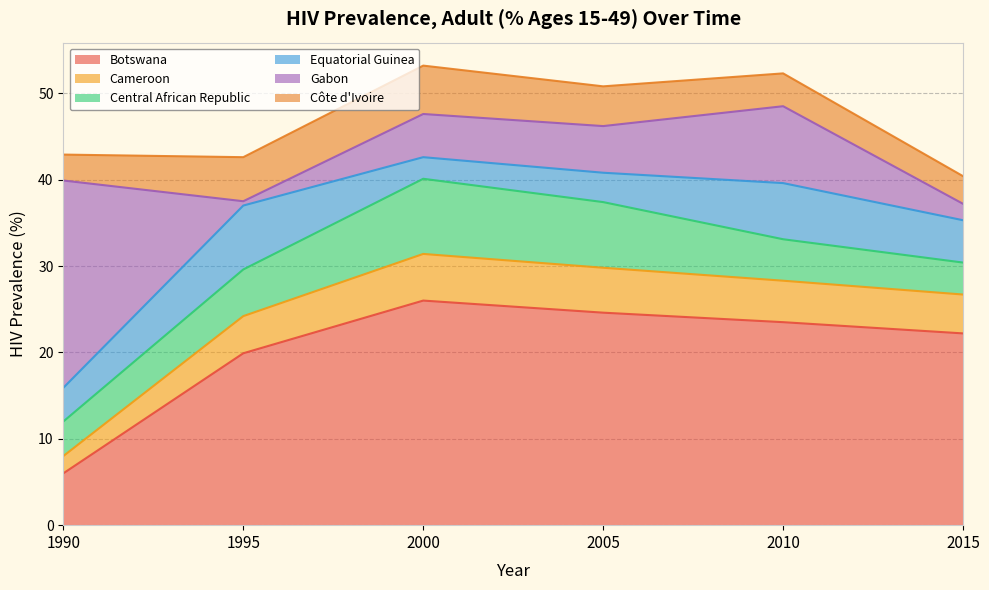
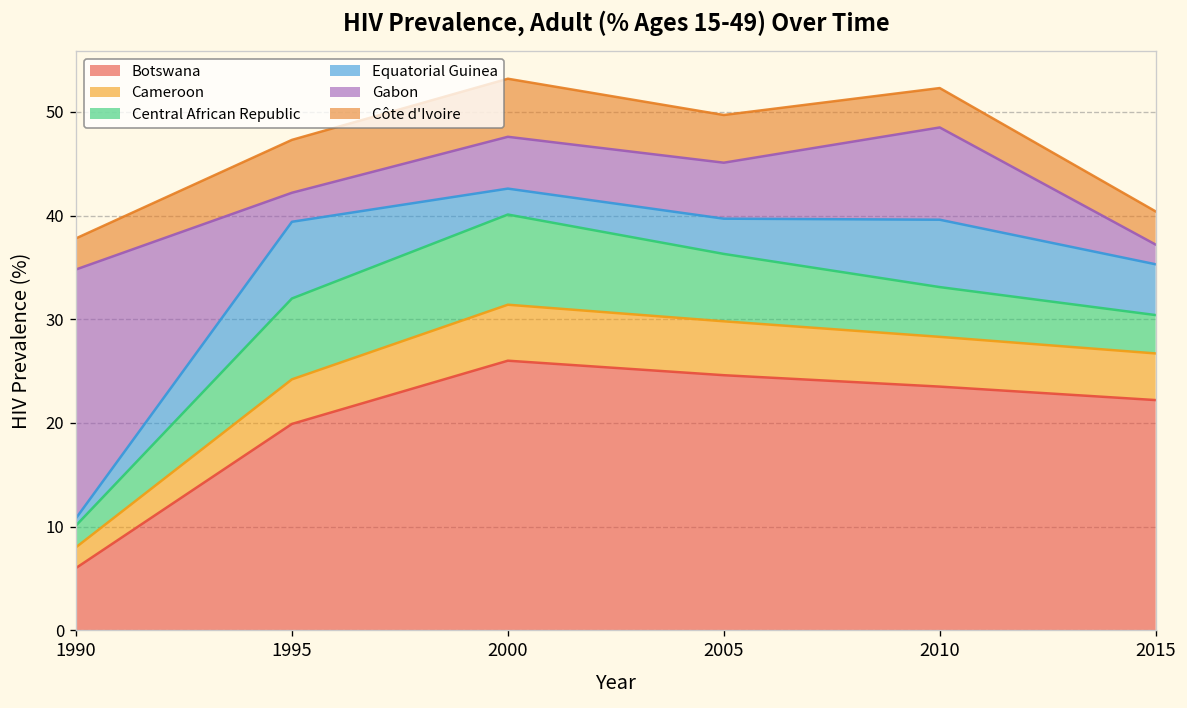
  {
    "Central African Republic": {
-     "1990": 4,
-     "1995": 5,
+     "1990": 2,
+     "1995": 8,
      "2000": 9,
-     "2005": 8,
+     "2005": 6,
      "2010": 5,
      "2015": 4
    },
    "Equatorial Guinea": {
-     "1990": 4,
+     "1990": 1,
      "1995": 7,
      "2000": 3,
      "2005": 3,
      "2010": 7,
      "2015": 5
    },
    "Gabon": {
      "1990": 24,
-     "1995": 1,
+     "1995": 3,
      "2000": 5,
      "2005": 5,
      "2010": 9,
      "2015": 2
    }
  }
